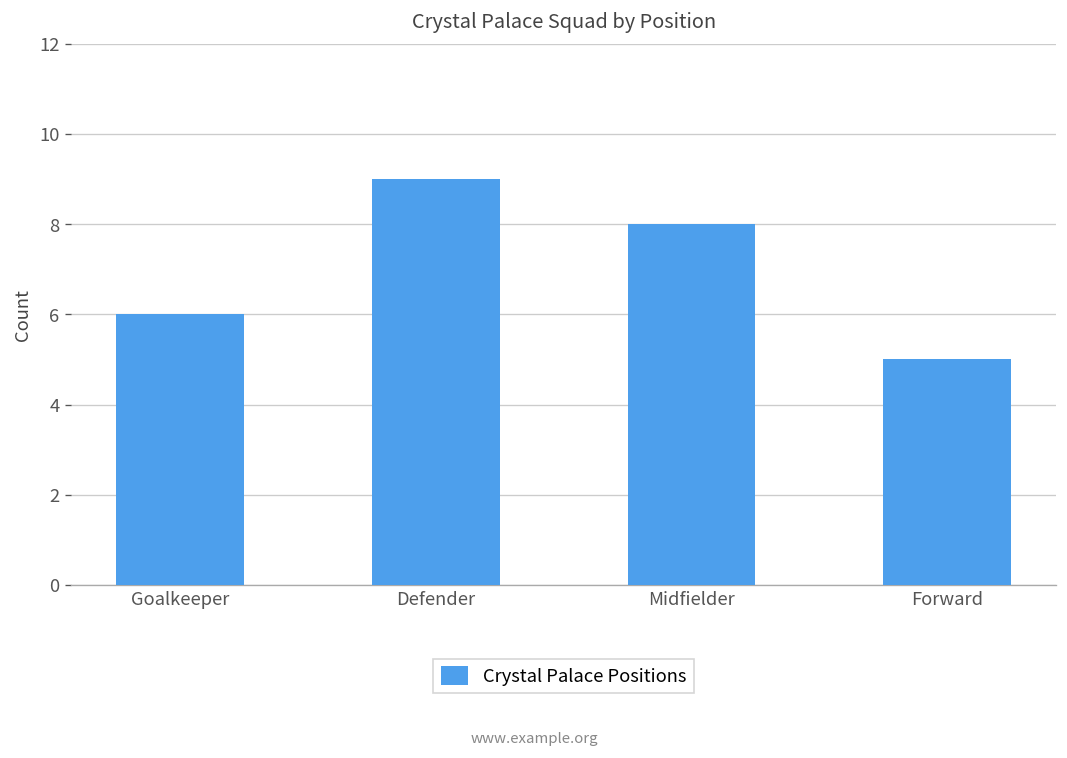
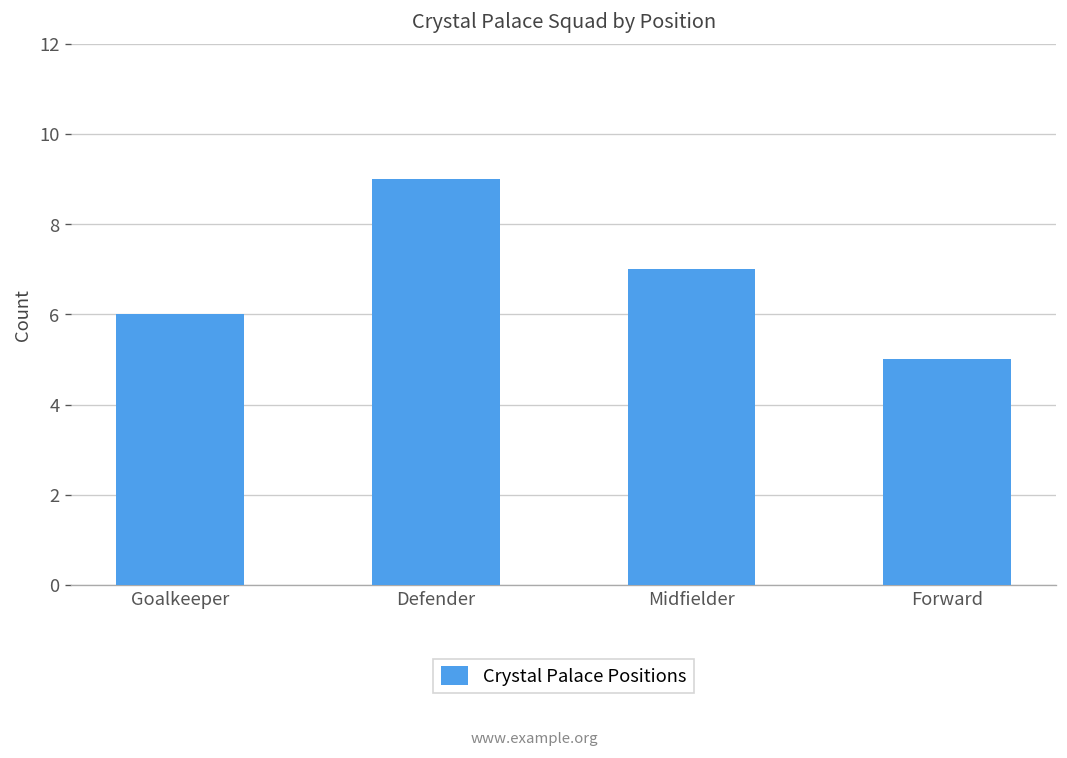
  {
    "Goalkeeper": 6,
    "Defender": 9,
-   "Midfielder": 8,
+   "Midfielder": 7,
    "Forward": 5
  }
